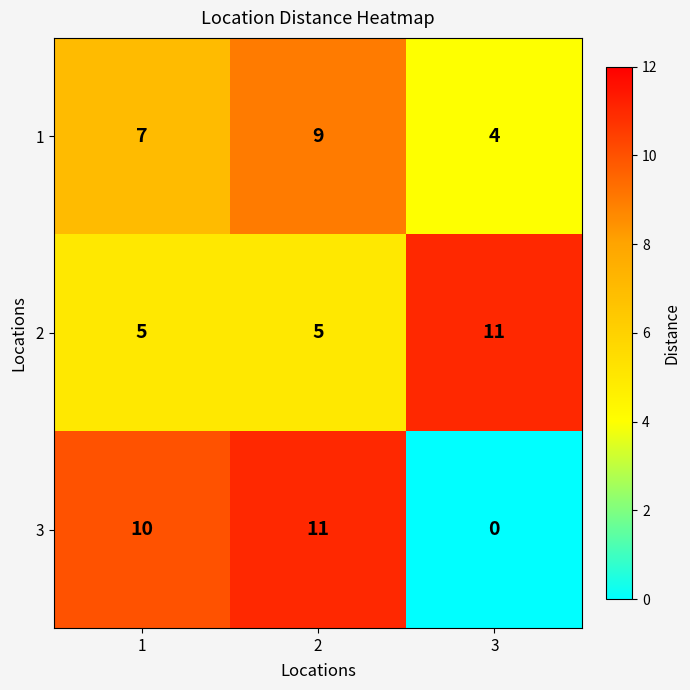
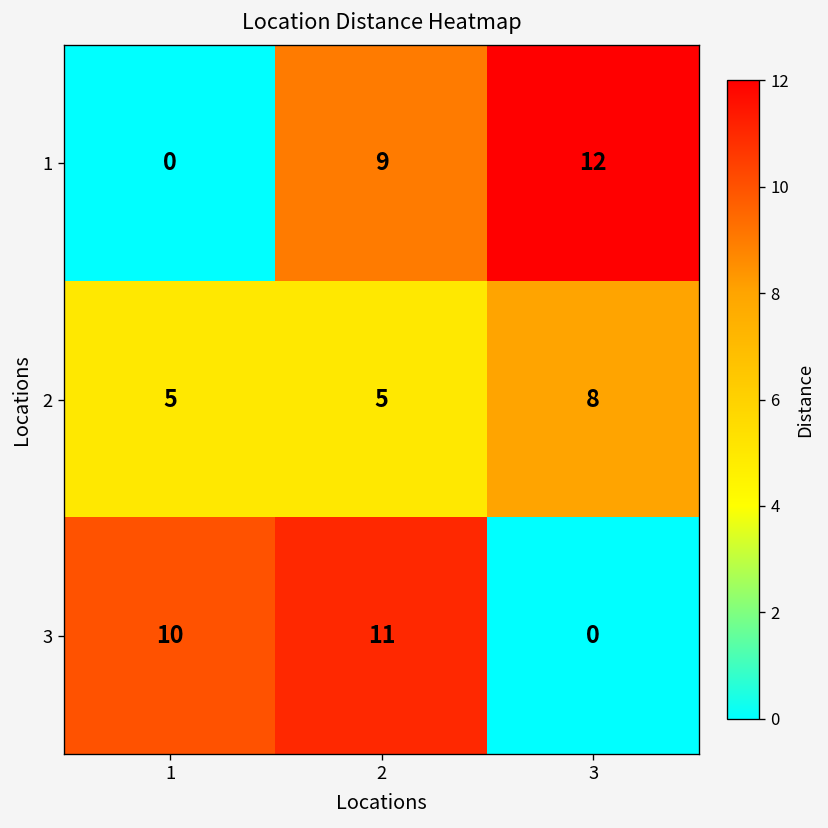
  {
    "1": {
-     "1": 7,
+     "1": 0,
      "2": 9,
-     "3": 4
+     "3": 12
    },
    "2": {
      "1": 5,
      "2": 5,
-     "3": 11
+     "3": 8
    },
    "3": {
      "1": 10,
      "2": 11,
      "3": 0
    }
  }
